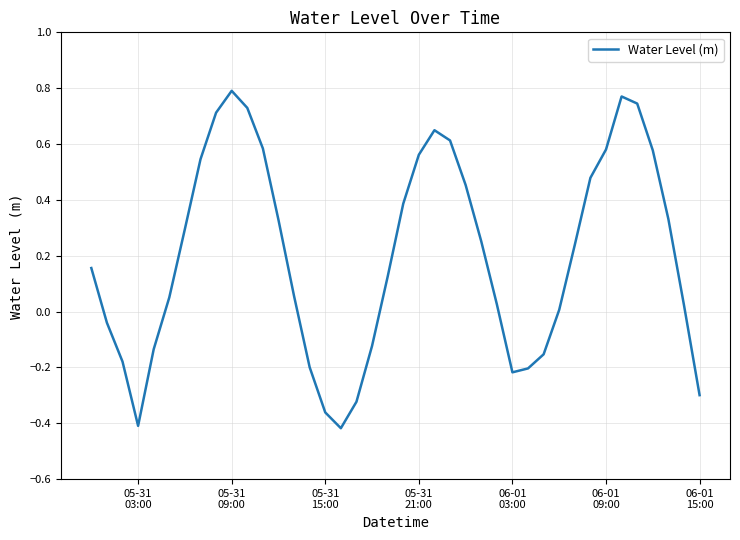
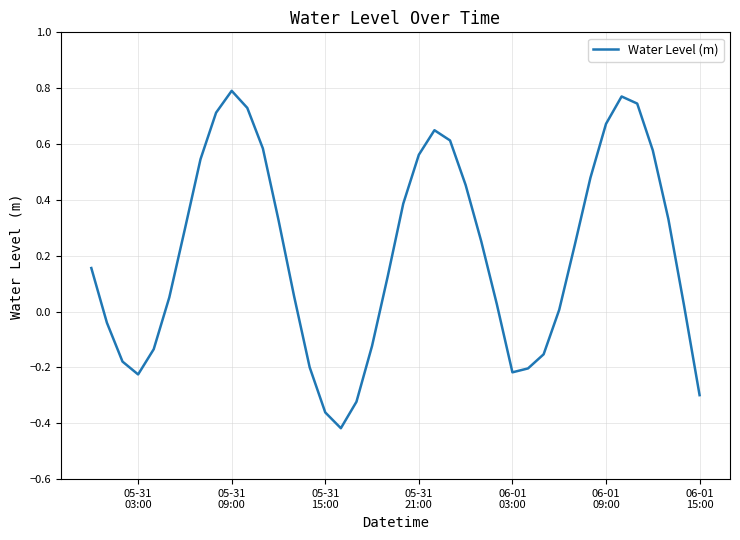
  {
-   "05-31 03:00": -0.41,
+   "05-31 03:00": -0.23,
    "05-31 09:00": 0.79,
    "05-31 15:00": -0.36,
    "05-31 21:00": 0.56,
    "06-01 03:00": -0.22,
-   "06-01 09:00": 0.58,
+   "06-01 09:00": 0.67,
    "06-01 15:00": -0.30
  }
